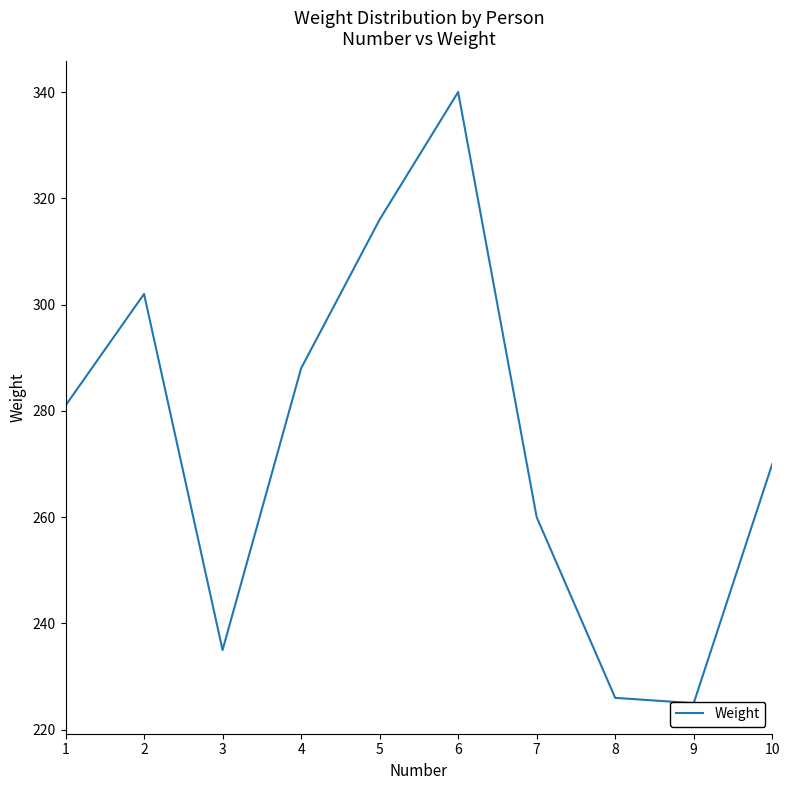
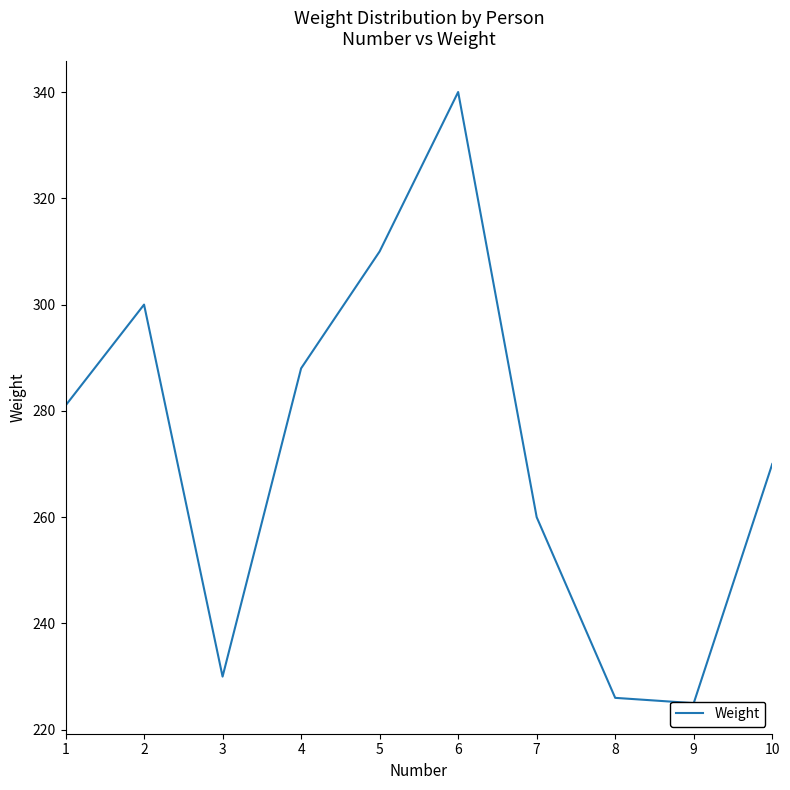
  {
    "1": 281,
-   "2": 302,
-   "3": 235,
+   "2": 300,
+   "3": 230,
    "4": 288,
-   "5": 316,
+   "5": 310,
    "6": 340,
    "7": 260,
    "8": 226,
    "10": 270
  }
